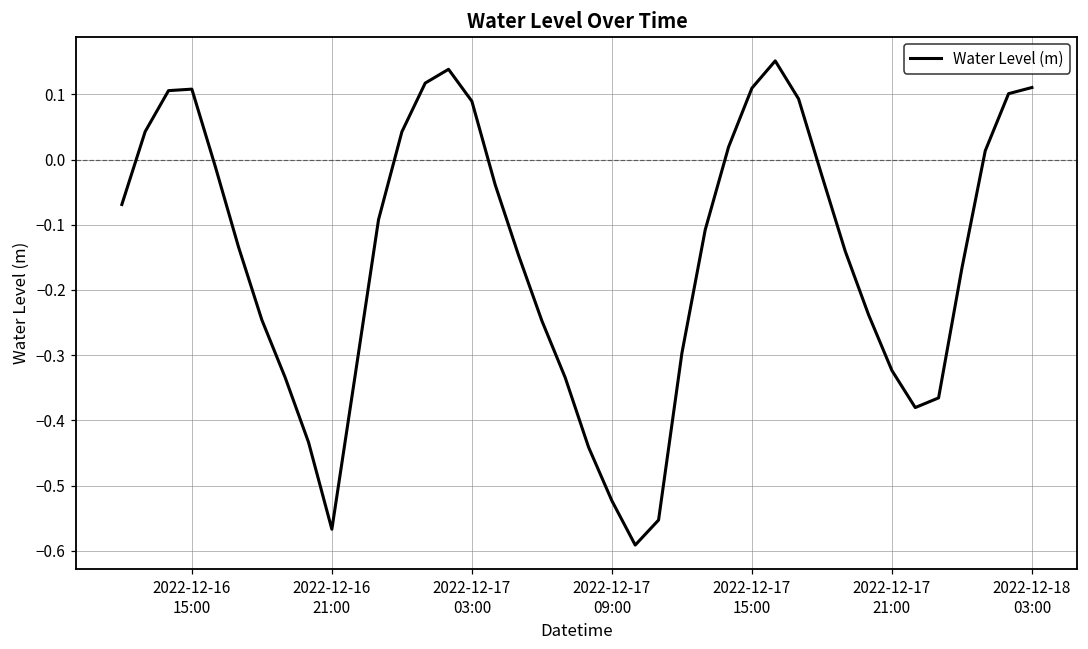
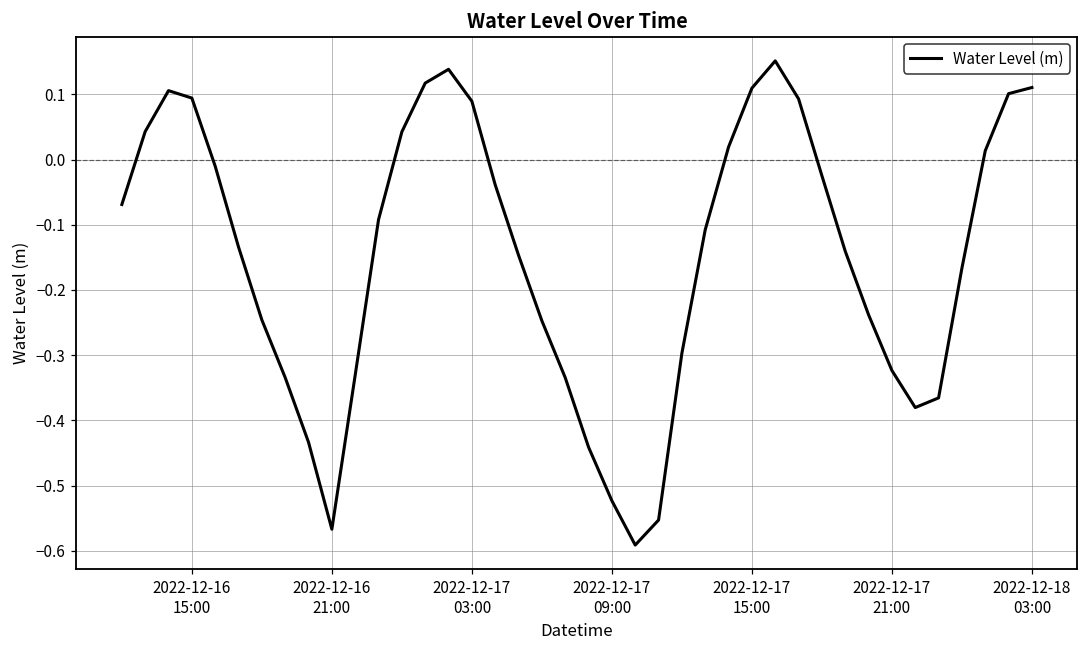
  {
-   "2022-12-16 15:00": 0.11,
+   "2022-12-16 15:00": 0.09,
    "2022-12-16 21:00": -0.57,
    "2022-12-17 03:00": 0.09,
    "2022-12-17 09:00": -0.52,
    "2022-12-17 15:00": 0.11,
    "2022-12-17 21:00": -0.32,
    "2022-12-18 03:00": 0.11
  }
